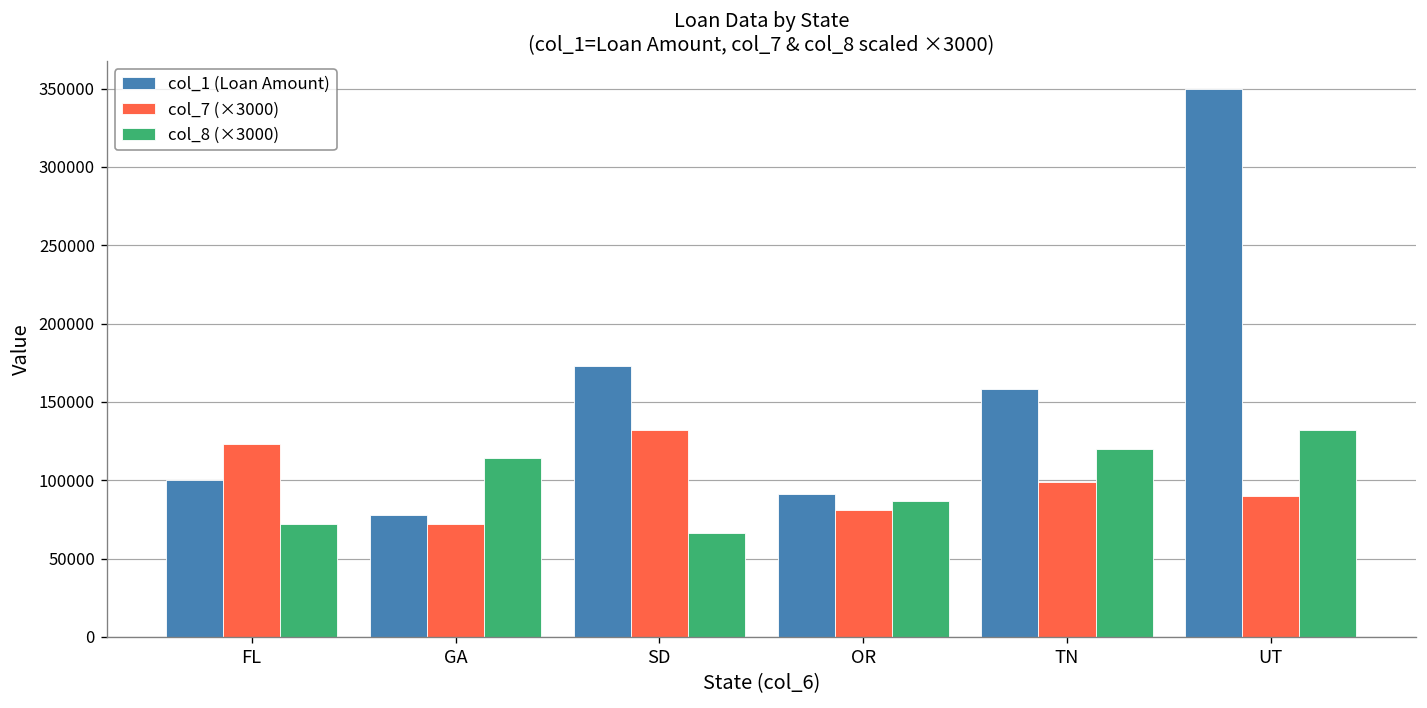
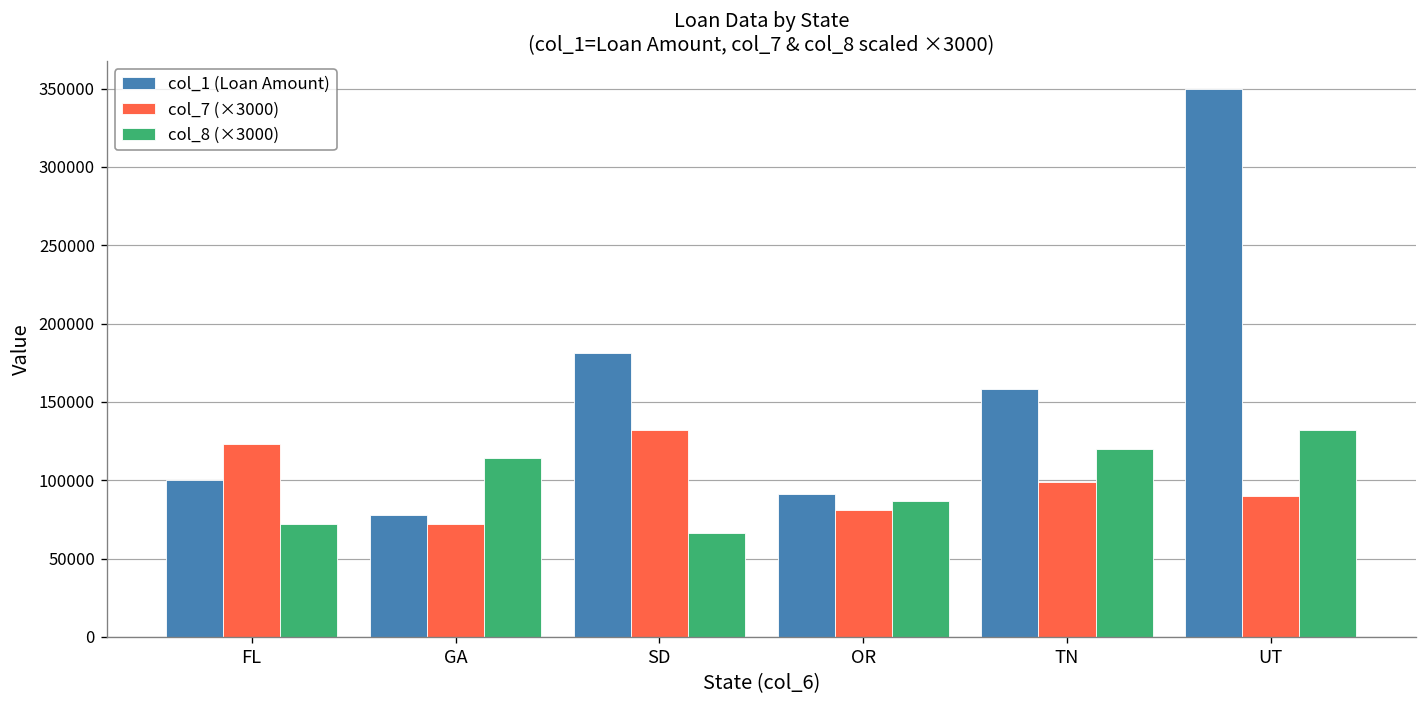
  {
    "col_1 (Loan Amount)": {
      "FL": 100000,
      "GA": 78000,
-     "SD": 173000,
+     "SD": 181000,
      "OR": 91000,
      "TN": 158000,
      "UT": 350000
    },
    "col_7 (×3000)": {
      "FL": 123000,
      "GA": 72000,
      "SD": 132000,
      "OR": 81000,
      "TN": 99000,
      "UT": 90000
    },
    "col_8 (×3000)": {
      "FL": 72000,
      "GA": 114000,
      "SD": 66000,
      "OR": 87000,
      "TN": 120000,
      "UT": 132000
    }
  }
